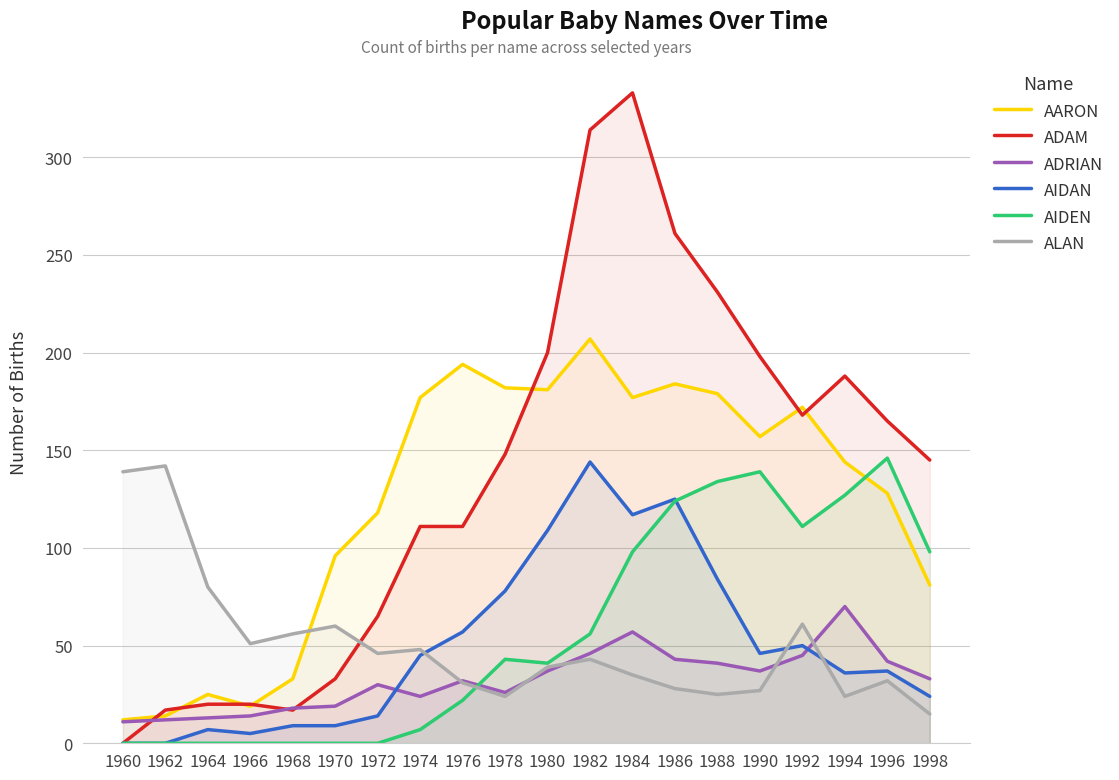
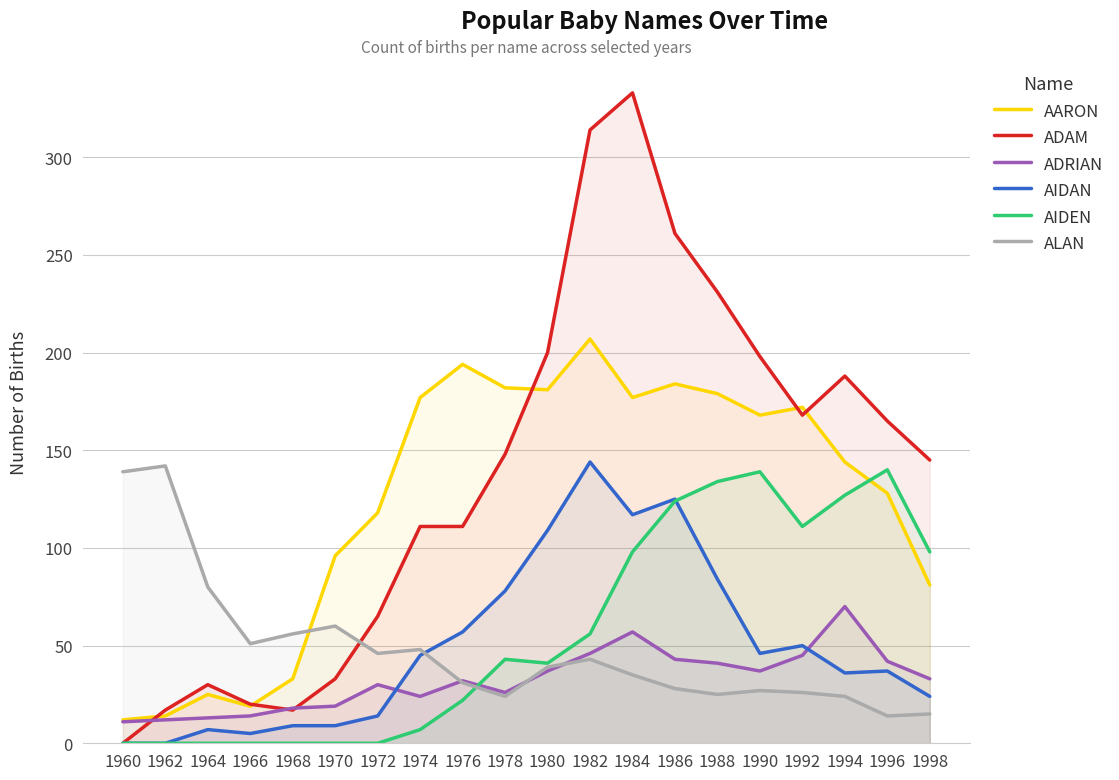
  {
    "AARON": {
      "1962": 14,
      "1964": 25,
      "1968": 33,
      "1970": 96,
      "1972": 118,
      "1974": 177,
      "1976": 194,
      "1978": 182,
      "1980": 181,
      "1982": 207,
      "1984": 177,
      "1986": 184,
      "1988": 179,
-     "1990": 157,
+     "1990": 168,
      "1992": 172,
      "1994": 144,
      "1996": 128,
      "1998": 81
    },
    "ADAM": {
      "1962": 17,
-     "1964": 20,
+     "1964": 30,
      "1970": 33,
      "1972": 65,
      "1974": 111,
      "1976": 111,
      "1978": 148,
      "1980": 200,
      "1982": 314,
      "1984": 333,
      "1986": 261,
      "1988": 231,
      "1990": 198,
      "1992": 168,
      "1994": 188,
      "1996": 165,
      "1998": 145
    },
    "ADRIAN": {
      "1962": 12,
      "1964": 13,
      "1966": 14,
      "1970": 19,
      "1972": 30,
      "1974": 24,
      "1978": 26,
      "1980": 37,
      "1982": 46,
      "1984": 57,
      "1986": 43,
      "1988": 41,
      "1990": 37,
      "1992": 45,
      "1994": 70,
      "1996": 42,
      "1998": 33
    },
    "AIDAN": {
      "1964": 7,
      "1966": 5,
      "1968": 9,
      "1970": 9,
      "1972": 14,
      "1974": 45,
      "1976": 57,
      "1978": 78,
      "1980": 109,
      "1982": 144,
      "1984": 117,
      "1988": 84,
      "1990": 46,
      "1992": 50,
      "1994": 36,
      "1996": 37,
      "1998": 24
    },
    "AIDEN": {
      "1964": 0,
      "1966": 0,
      "1968": 0,
      "1970": 0,
      "1972": 0,
      "1974": 7,
      "1976": 22,
      "1978": 43,
      "1980": 41,
      "1982": 56,
      "1984": 98,
      "1988": 134,
      "1990": 139,
      "1992": 111,
      "1994": 127,
-     "1996": 146,
+     "1996": 140,
      "1998": 98
    },
    "ALAN": {
      "1960": 139,
      "1962": 142,
      "1964": 80,
      "1966": 51,
      "1968": 56,
      "1970": 60,
      "1972": 46,
      "1974": 48,
      "1978": 24,
      "1980": 39,
      "1982": 43,
      "1984": 35,
      "1986": 28,
      "1988": 25,
      "1990": 27,
-     "1992": 61,
+     "1992": 26,
      "1994": 24,
-     "1996": 32,
+     "1996": 14,
      "1998": 15
    }
  }
